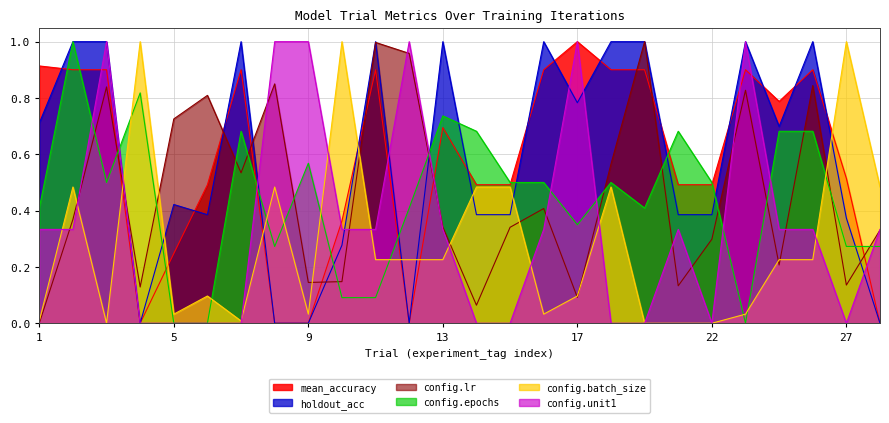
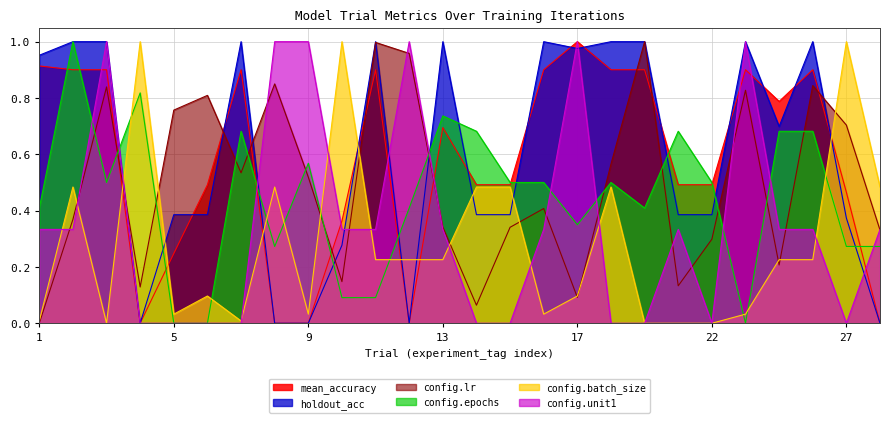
  {
    "mean_accuracy": {
      "1": 0.91,
      "5": 0.25,
      "13": 0.70,
-     "27": 0.51
+     "27": 0.47
    },
    "holdout_acc": {
-     "1": 0.71,
-     "5": 0.42,
+     "1": 0.95,
+     "5": 0.39,
      "13": 1.00,
-     "17": 0.78,
+     "17": 0.98,
      "22": 0.39,
      "27": 0.37
    },
    "config.lr": {
-     "5": 0.73,
-     "9": 0.14,
+     "5": 0.76,
+     "9": 0.52,
      "22": 0.30,
-     "27": 0.14
+     "27": 0.70
    },
    "config.epochs": {
      "1": 0.41,
      "9": 0.57,
      "13": 0.74,
      "17": 0.35,
      "27": 0.27
    },
    "config.batch_size": {
      "5": 0.03,
      "9": 0.03,
      "13": 0.23,
      "27": 1.00
    },
    "config.unit1": {
      "1": 0.33,
      "9": 1.00,
      "27": 0.00
    }
  }
